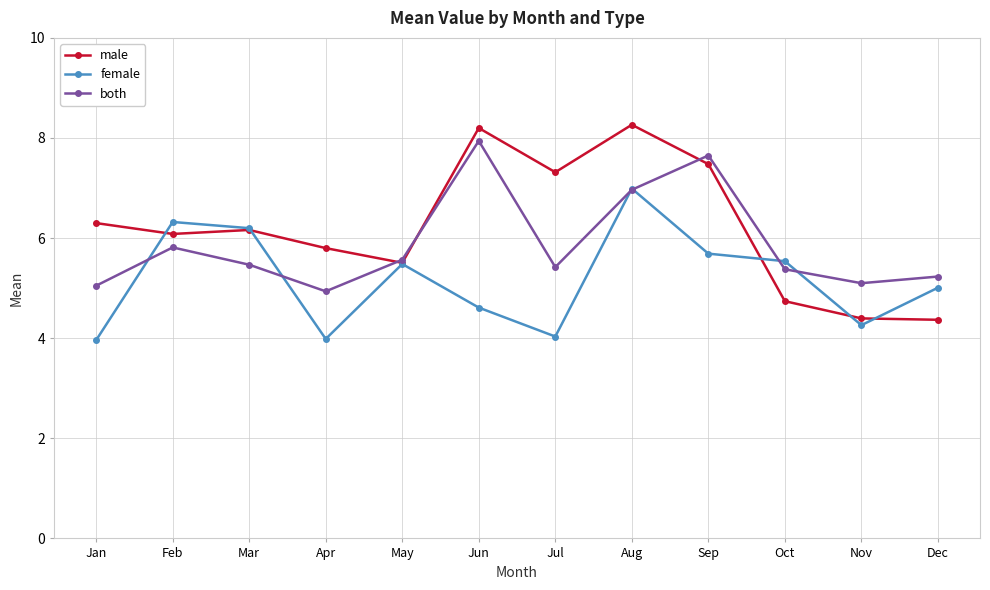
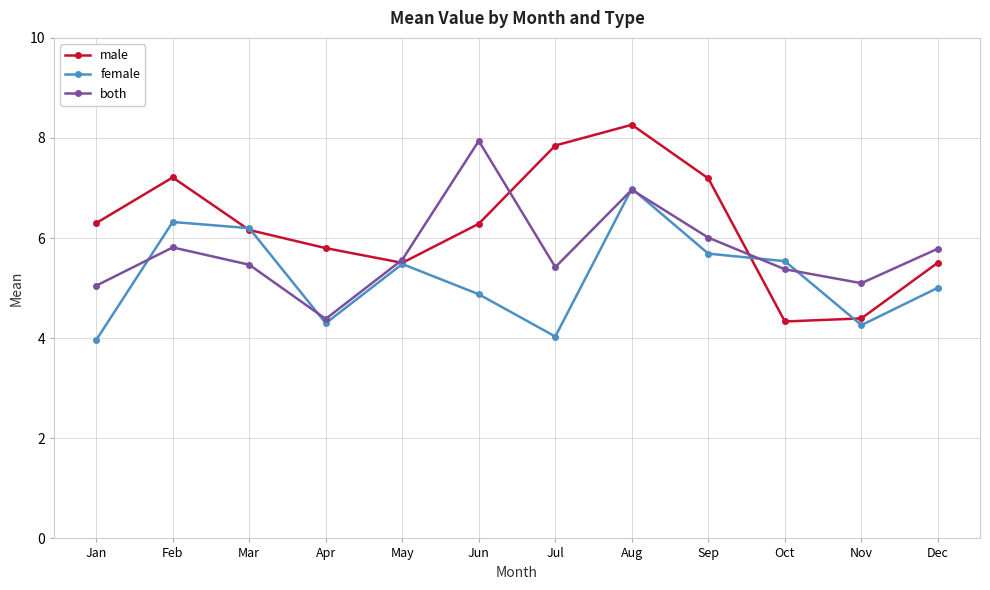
  {
    "male": {
      "Jan": 6.3,
-     "Feb": 6.1,
+     "Feb": 7.2,
      "Apr": 5.8,
-     "Jun": 8.2,
-     "Jul": 7.3,
+     "Jun": 6.3,
+     "Jul": 7.8,
      "Aug": 8.3,
-     "Sep": 7.5,
-     "Oct": 4.7,
+     "Sep": 7.2,
+     "Oct": 4.3,
      "Nov": 4.4,
-     "Dec": 4.4
+     "Dec": 5.5
    },
    "female": {
      "Jan": 4.0,
      "Feb": 6.3,
-     "Apr": 4.0,
-     "Jun": 4.6,
+     "Apr": 4.3,
+     "Jun": 4.9,
      "Jul": 4.0,
      "Sep": 5.7,
      "Oct": 5.5,
      "Nov": 4.3,
      "Dec": 5.0
    },
    "both": {
      "Jan": 5.0,
      "Feb": 5.8,
      "Mar": 5.5,
-     "Apr": 4.9,
+     "Apr": 4.4,
      "May": 5.6,
      "Jun": 7.9,
      "Jul": 5.4,
-     "Sep": 7.7,
+     "Sep": 6.0,
      "Oct": 5.4,
      "Nov": 5.1,
-     "Dec": 5.2
+     "Dec": 5.8
    }
  }
